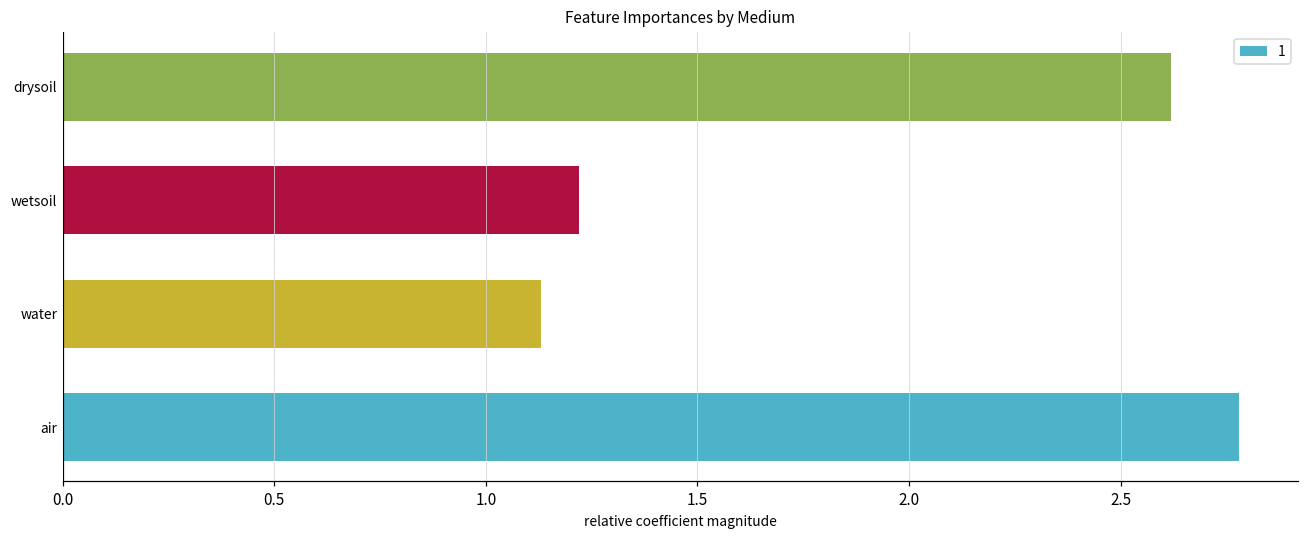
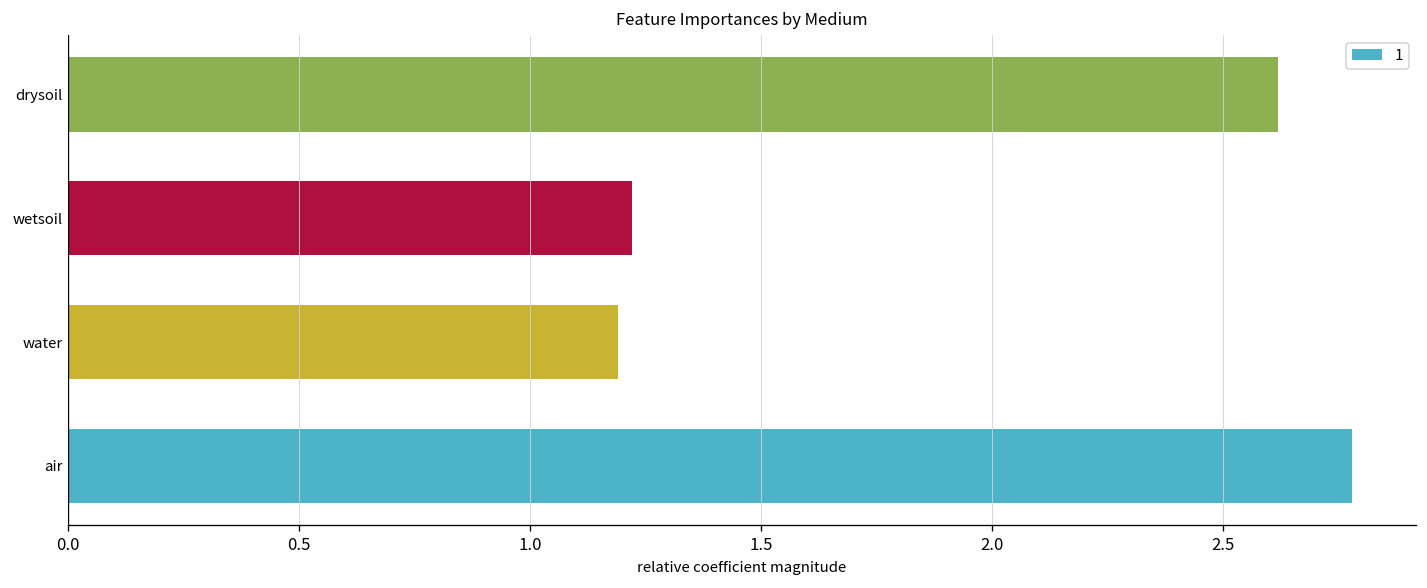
  {
    "drysoil": 2.62,
    "wetsoil": 1.22,
-   "water": 1.13,
+   "water": 1.19,
    "air": 2.78
  }
